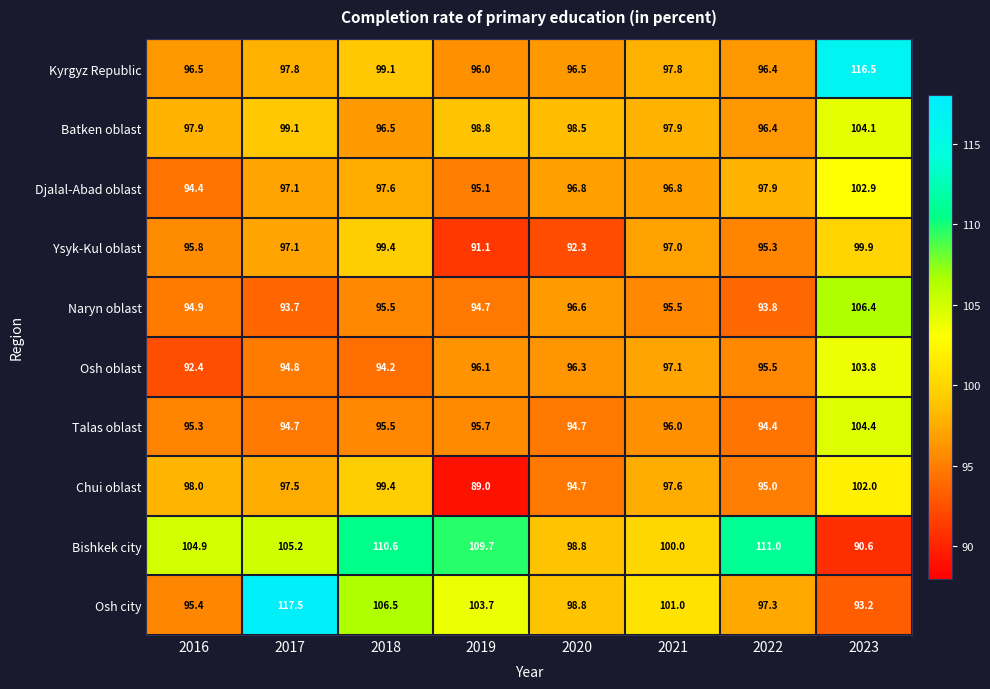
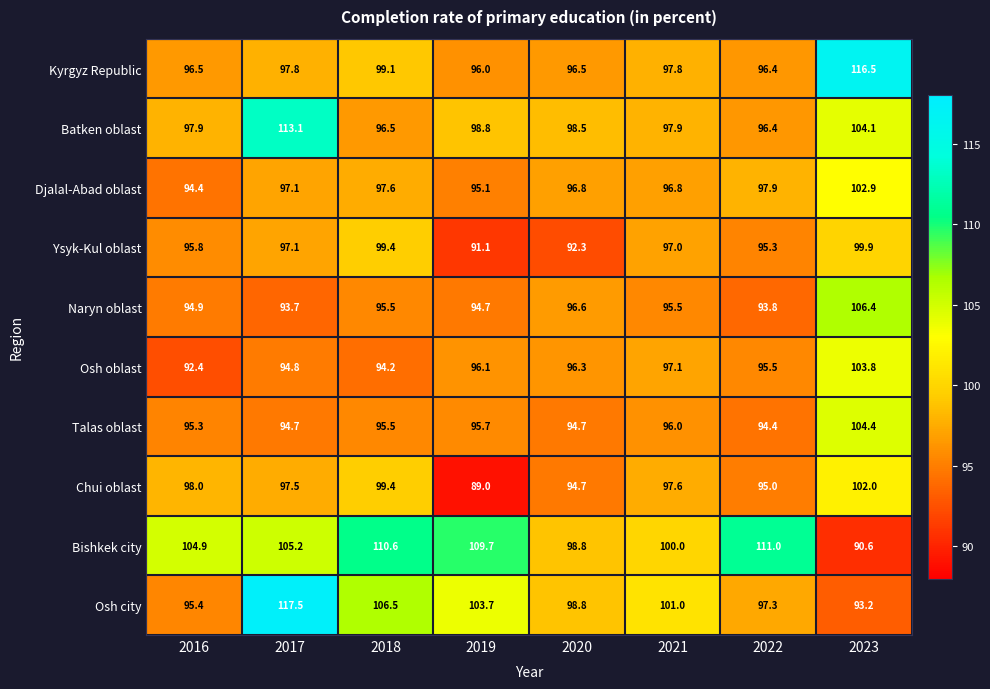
  {
    "Kyrgyz Republic": {
      "2016": 96.5,
      "2017": 97.8,
      "2018": 99.1,
      "2019": 96.0,
      "2020": 96.5,
      "2021": 97.8,
      "2022": 96.4,
      "2023": 116.5
    },
    "Batken oblast": {
      "2016": 97.9,
-     "2017": 99.1,
+     "2017": 113.1,
      "2018": 96.5,
      "2019": 98.8,
      "2020": 98.5,
      "2021": 97.9,
      "2022": 96.4,
      "2023": 104.1
    },
    "Djalal-Abad oblast": {
      "2016": 94.4,
      "2017": 97.1,
      "2018": 97.6,
      "2019": 95.1,
      "2020": 96.8,
      "2021": 96.8,
      "2022": 97.9,
      "2023": 102.9
    },
    "Ysyk-Kul oblast": {
      "2016": 95.8,
      "2017": 97.1,
      "2018": 99.4,
      "2019": 91.1,
      "2020": 92.3,
      "2021": 97.0,
      "2022": 95.3,
      "2023": 99.9
    },
    "Naryn oblast": {
      "2016": 94.9,
      "2017": 93.7,
      "2018": 95.5,
      "2019": 94.7,
      "2020": 96.6,
      "2021": 95.5,
      "2022": 93.8,
      "2023": 106.4
    },
    "Osh oblast": {
      "2016": 92.4,
      "2017": 94.8,
      "2018": 94.2,
      "2019": 96.1,
      "2020": 96.3,
      "2021": 97.1,
      "2022": 95.5,
      "2023": 103.8
    },
    "Talas oblast": {
      "2016": 95.3,
      "2017": 94.7,
      "2018": 95.5,
      "2019": 95.7,
      "2020": 94.7,
      "2021": 96.0,
      "2022": 94.4,
      "2023": 104.4
    },
    "Chui oblast": {
      "2016": 98.0,
      "2017": 97.5,
      "2018": 99.4,
      "2019": 89.0,
      "2020": 94.7,
      "2021": 97.6,
      "2022": 95.0,
      "2023": 102.0
    },
    "Bishkek city": {
      "2016": 104.9,
      "2017": 105.2,
      "2018": 110.6,
      "2019": 109.7,
      "2020": 98.8,
      "2021": 100.0,
      "2022": 111.0,
      "2023": 90.6
    },
    "Osh city": {
      "2016": 95.4,
      "2017": 117.5,
      "2018": 106.5,
      "2019": 103.7,
      "2020": 98.8,
      "2021": 101.0,
      "2022": 97.3,
      "2023": 93.2
    }
  }
